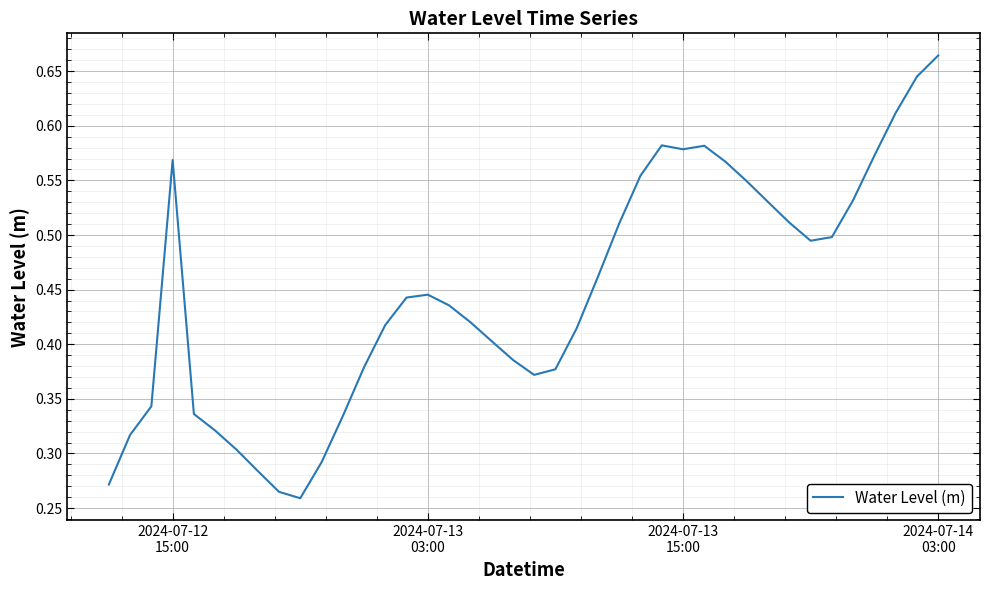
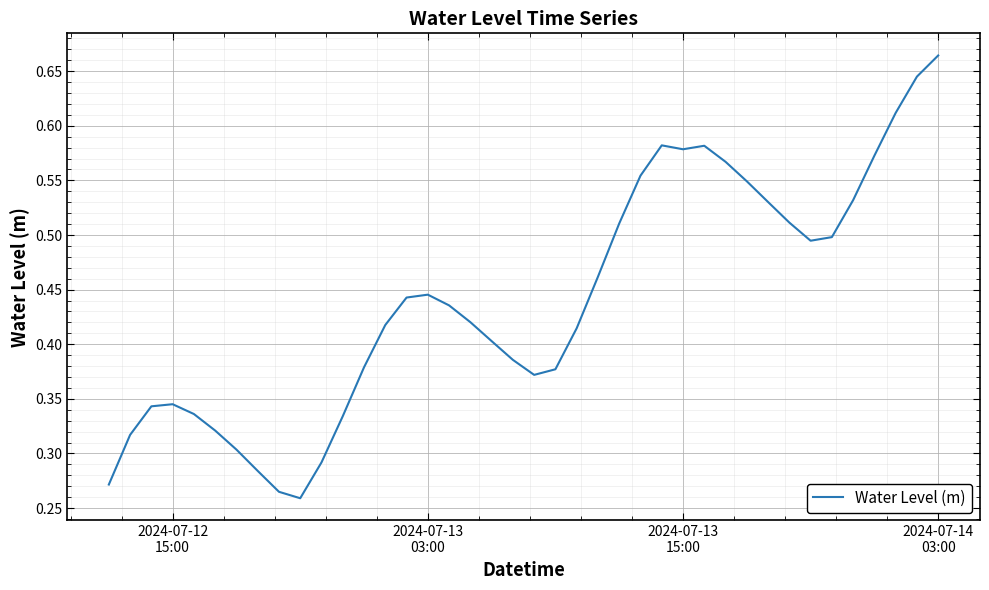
  {
-   "2024-07-12 15:00": 0.569,
+   "2024-07-12 15:00": 0.345,
    "2024-07-13 03:00": 0.445,
    "2024-07-13 15:00": 0.579,
    "2024-07-14 03:00": 0.664
  }
